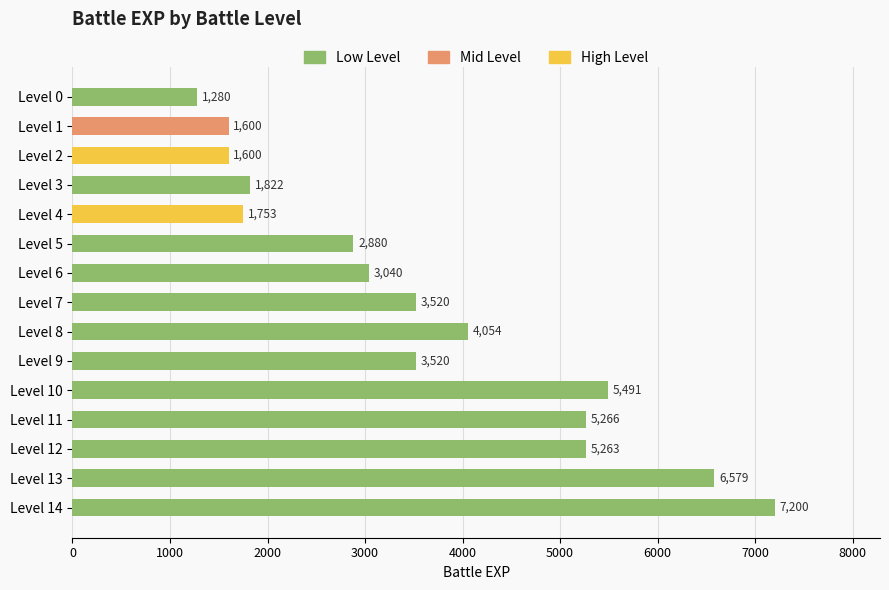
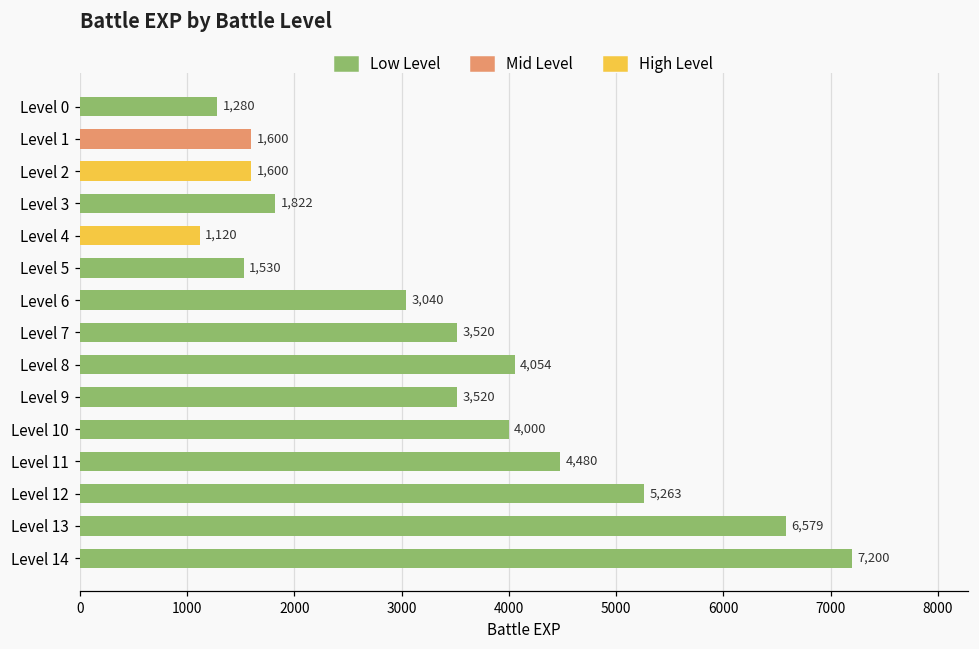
  {
    "Level 0": "1,280",
    "Level 1": "1,600",
    "Level 2": "1,600",
    "Level 3": "1,822",
-   "Level 4": "1,753",
-   "Level 5": "2,880",
+   "Level 4": "1,120",
+   "Level 5": "1,530",
    "Level 6": "3,040",
    "Level 7": "3,520",
    "Level 8": "4,054",
    "Level 9": "3,520",
-   "Level 10": "5,491",
-   "Level 11": "5,266",
+   "Level 10": "4,000",
+   "Level 11": "4,480",
    "Level 12": "5,263",
    "Level 13": "6,579",
    "Level 14": "7,200"
  }
